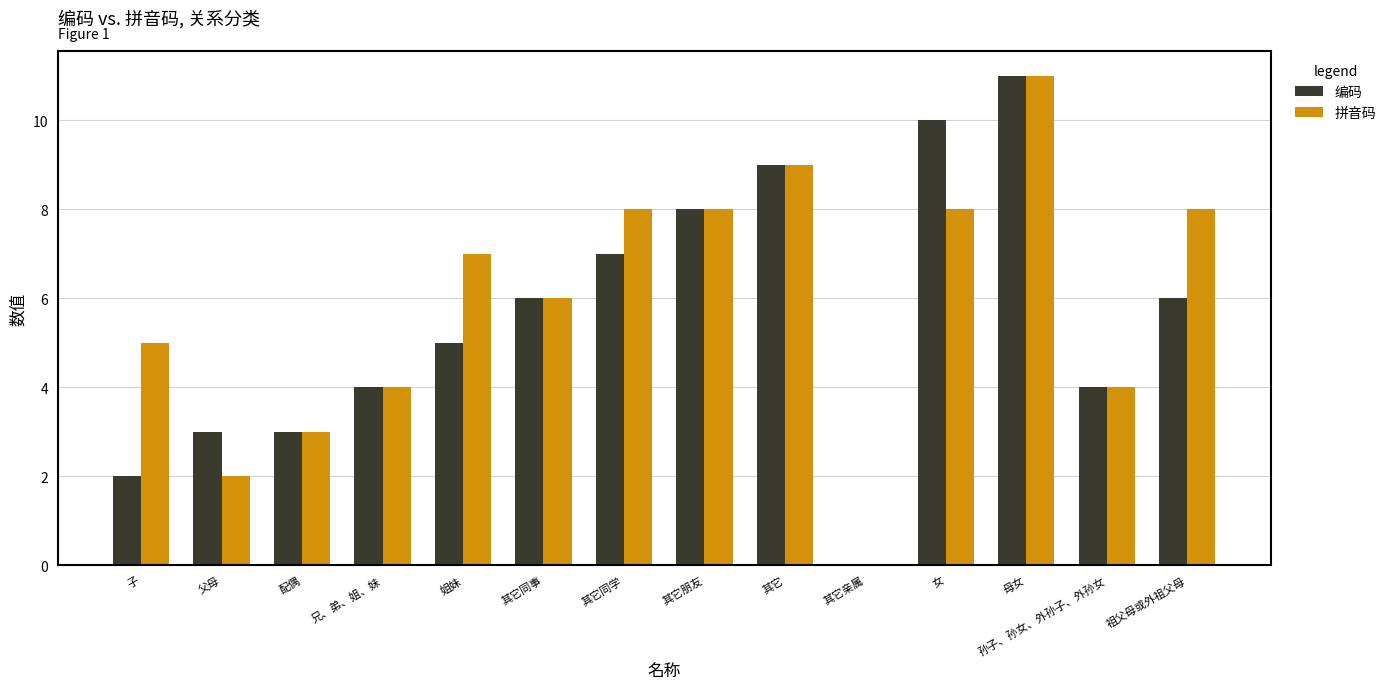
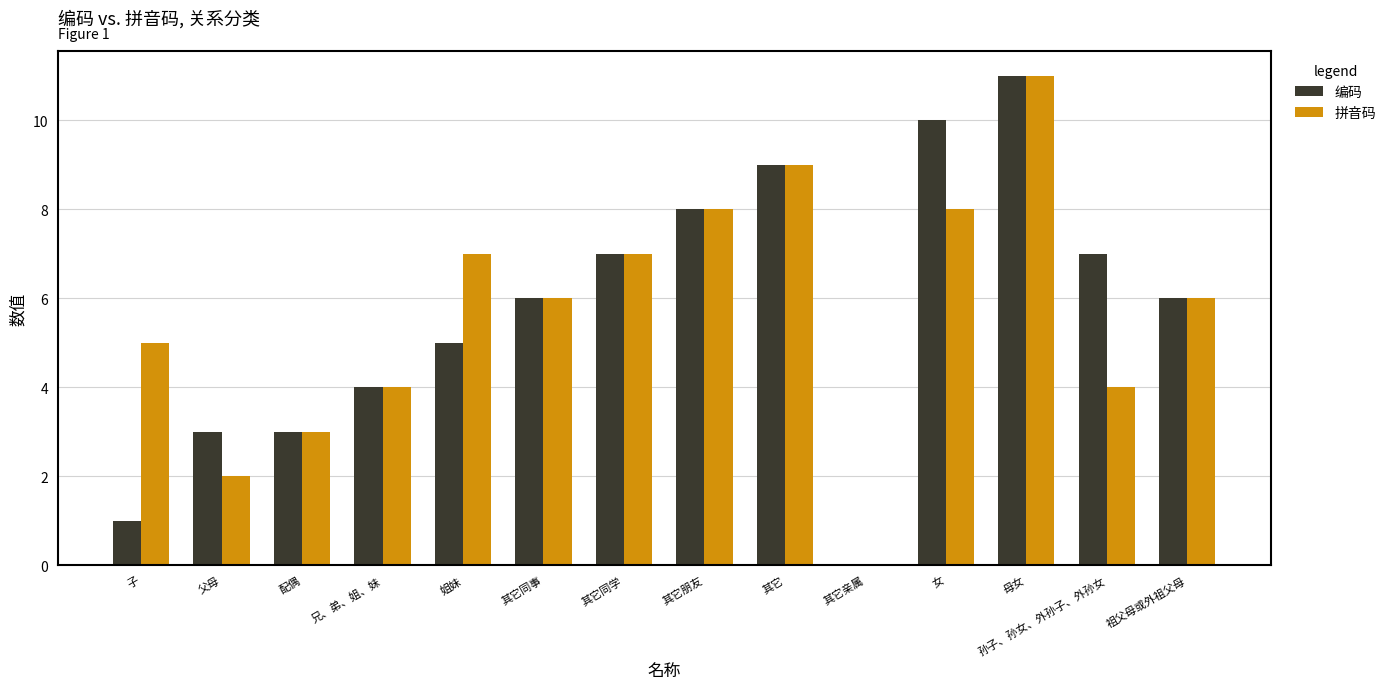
  {
    "编码": {
-     "子": 2,
+     "子": 1,
      "父母": 3,
      "配偶": 3,
      "兄、弟、姐、妹": 4,
      "姐妹": 5,
      "其它同事": 6,
      "其它同学": 7,
      "其它朋友": 8,
      "其它": 9,
      "其它亲属": 0,
      "女": 10,
      "母女": 11,
-     "孙子、孙女、外孙子、外孙女": 4,
+     "孙子、孙女、外孙子、外孙女": 7,
      "祖父母或外祖父母": 6
    },
    "拼音码": {
      "子": 5,
      "父母": 2,
      "配偶": 3,
      "兄、弟、姐、妹": 4,
      "姐妹": 7,
      "其它同事": 6,
-     "其它同学": 8,
+     "其它同学": 7,
      "其它朋友": 8,
      "其它": 9,
      "其它亲属": 0,
      "女": 8,
      "母女": 11,
      "孙子、孙女、外孙子、外孙女": 4,
-     "祖父母或外祖父母": 8
+     "祖父母或外祖父母": 6
    }
  }
